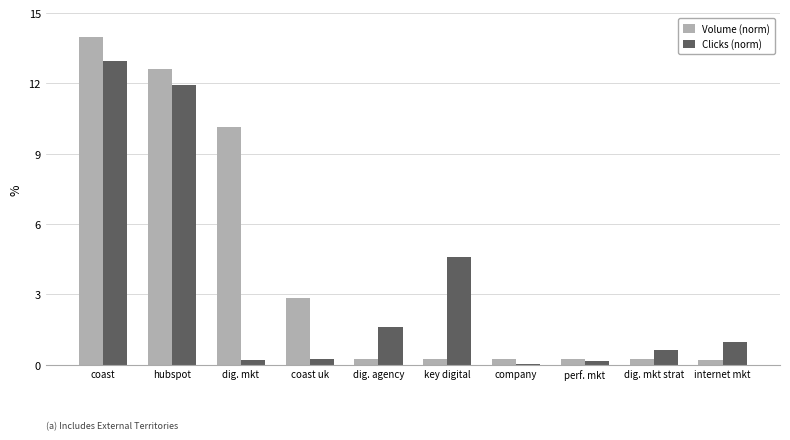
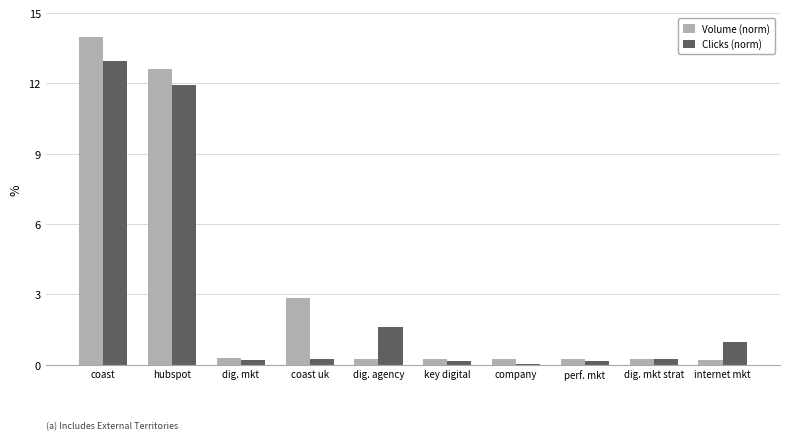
  {
    "Volume (norm)": {
      "coast": 14.0,
      "hubspot": 12.6,
-     "dig. mkt": 10.1,
+     "dig. mkt": 0.3,
      "coast uk": 2.8,
      "dig. agency": 0.3,
      "key digital": 0.3,
      "company": 0.2,
      "perf. mkt": 0.2,
      "dig. mkt strat": 0.2,
      "internet mkt": 0.2
    },
    "Clicks (norm)": {
      "coast": 12.9,
      "hubspot": 11.9,
      "dig. mkt": 0.2,
      "coast uk": 0.3,
      "dig. agency": 1.6,
-     "key digital": 4.6,
+     "key digital": 0.1,
      "perf. mkt": 0.1,
-     "dig. mkt strat": 0.6,
+     "dig. mkt strat": 0.2,
      "internet mkt": 1.0
    }
  }
